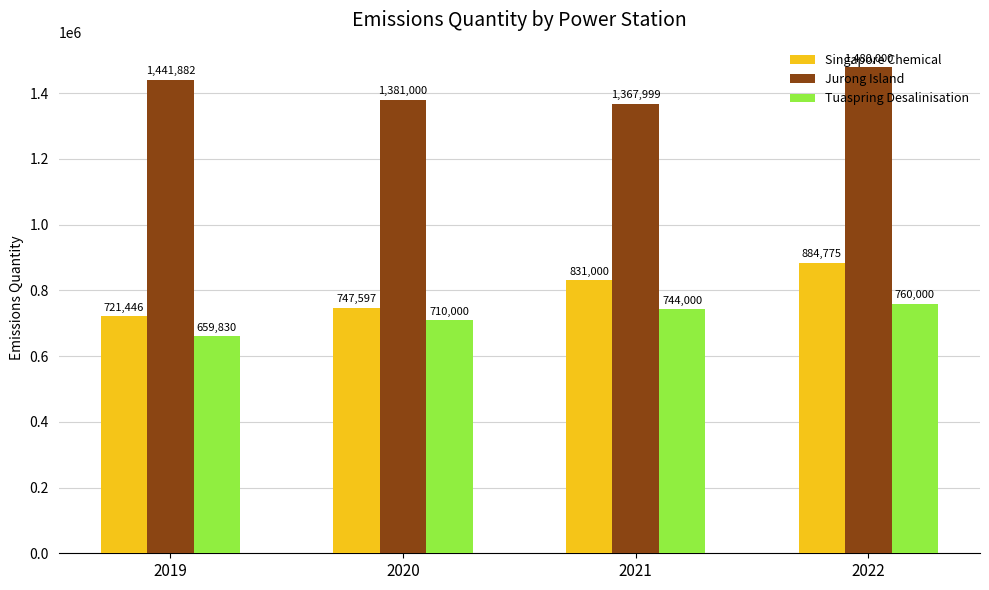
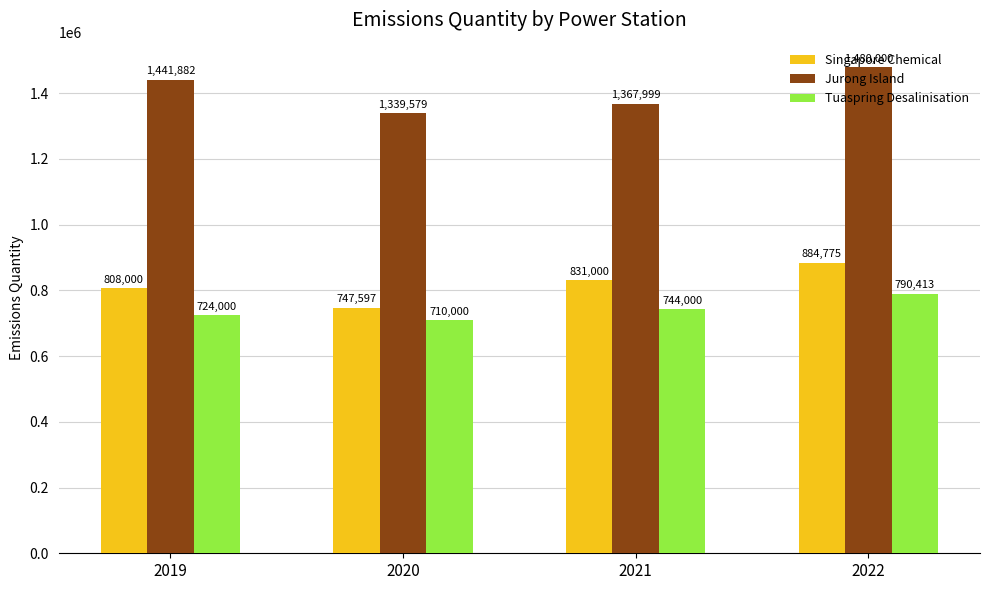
  {
    "Singapore Chemical": {
-     "2019": "721,446",
+     "2019": "808,000",
      "2020": "747,597",
      "2021": "831,000",
      "2022": "884,775"
    },
    "Jurong Island": {
      "2019": "1,441,882",
-     "2020": "1,381,000",
+     "2020": "1,339,579",
      "2021": "1,367,999",
      "2022": "1,480,000"
    },
    "Tuaspring Desalinisation": {
-     "2019": "659,830",
+     "2019": "724,000",
      "2020": "710,000",
      "2021": "744,000",
-     "2022": "760,000"
+     "2022": "790,413"
    }
  }
